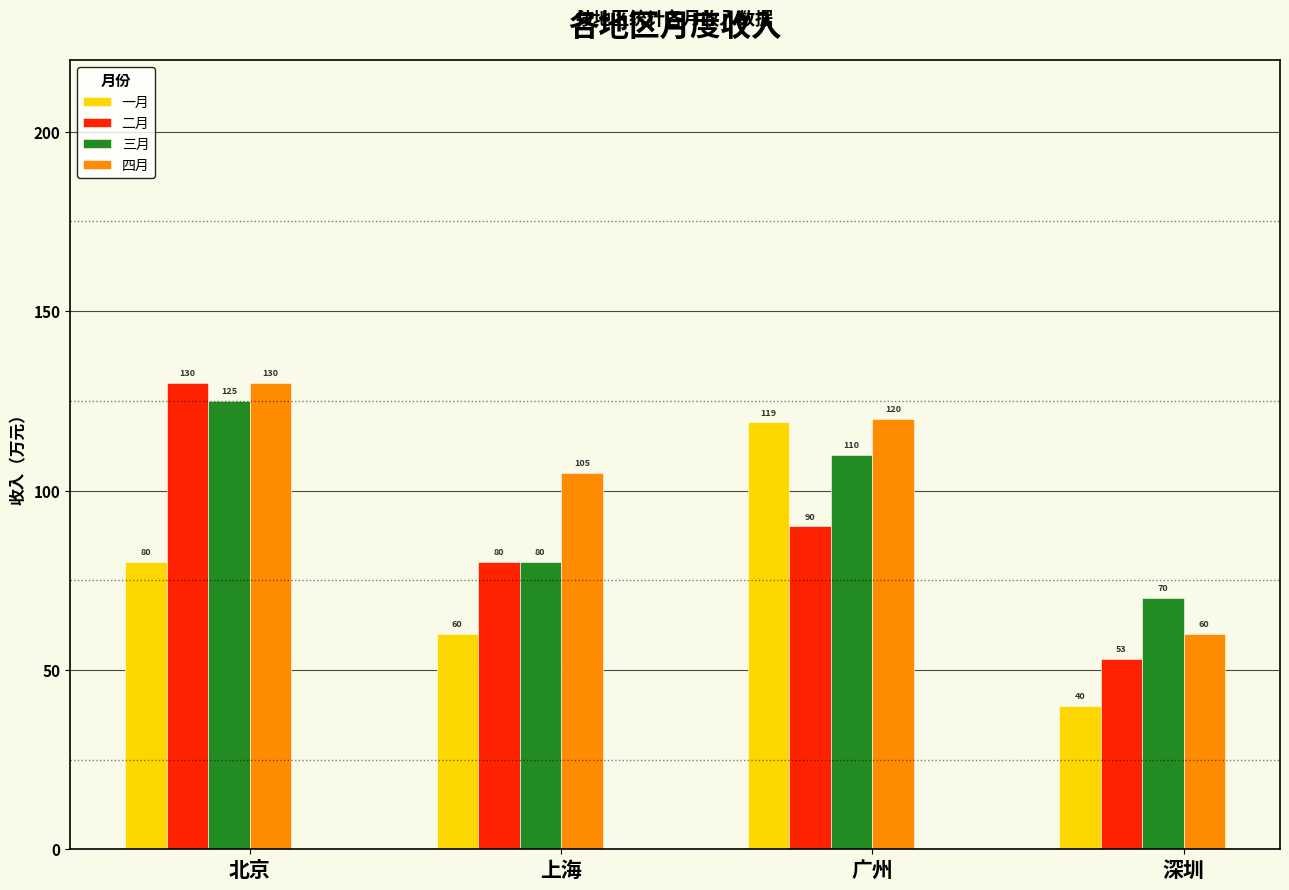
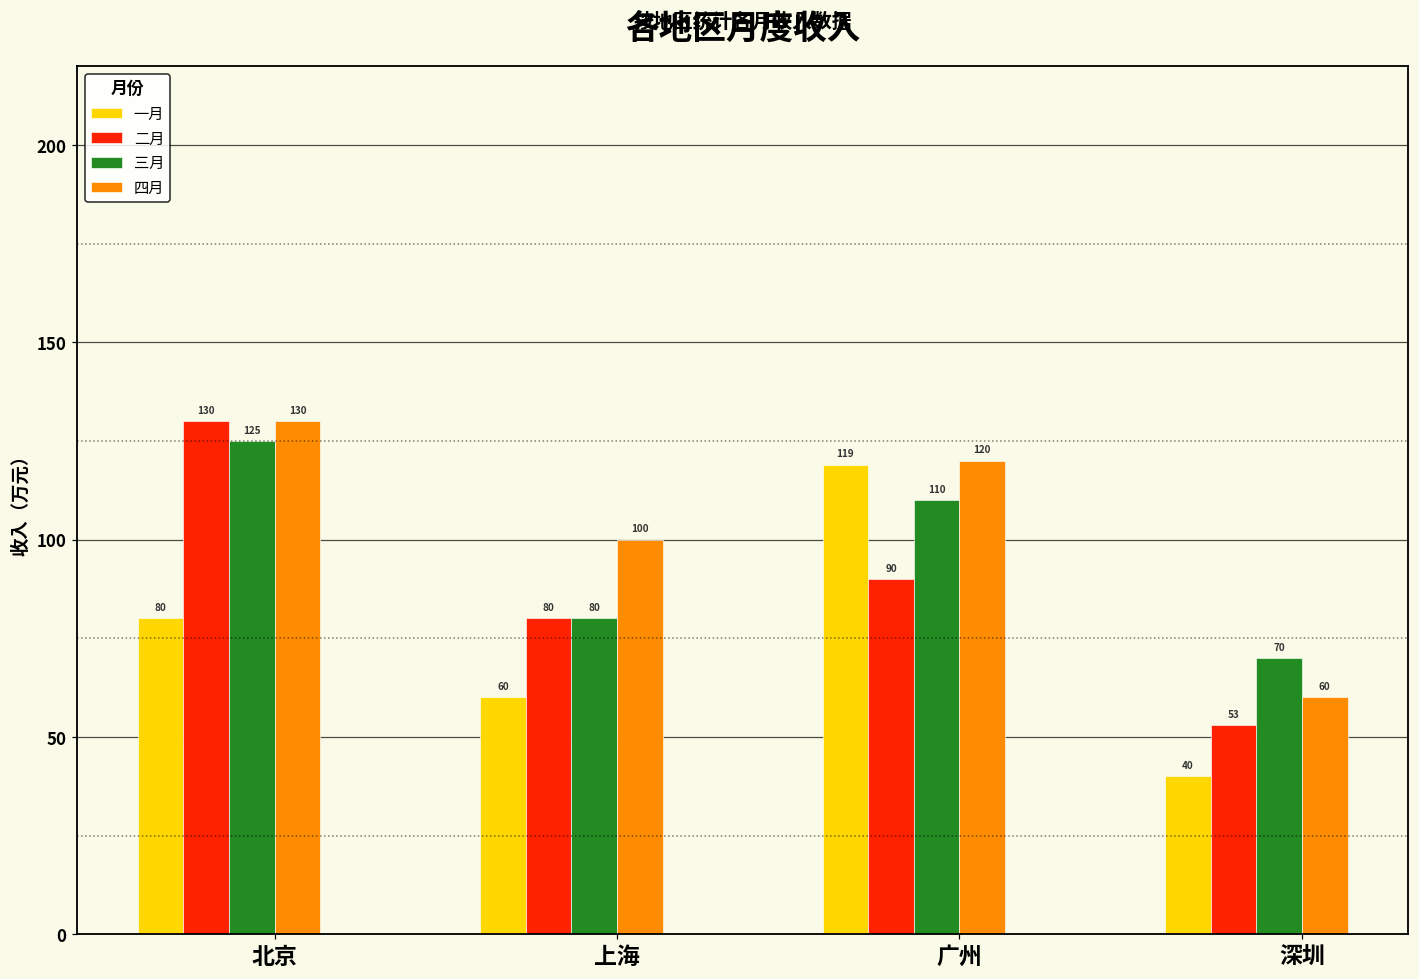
  {
    "一月": {
      "北京": 80,
      "上海": 60,
      "广州": 119,
      "深圳": 40
    },
    "二月": {
      "北京": 130,
      "上海": 80,
      "广州": 90,
      "深圳": 53
    },
    "三月": {
      "北京": 125,
      "上海": 80,
      "广州": 110,
      "深圳": 70
    },
    "四月": {
      "北京": 130,
-     "上海": 105,
+     "上海": 100,
      "广州": 120,
      "深圳": 60
    }
  }
